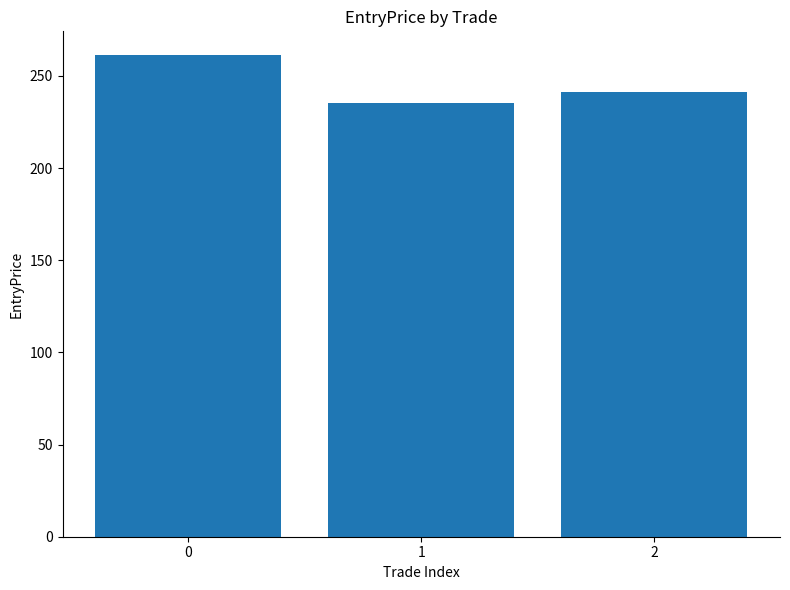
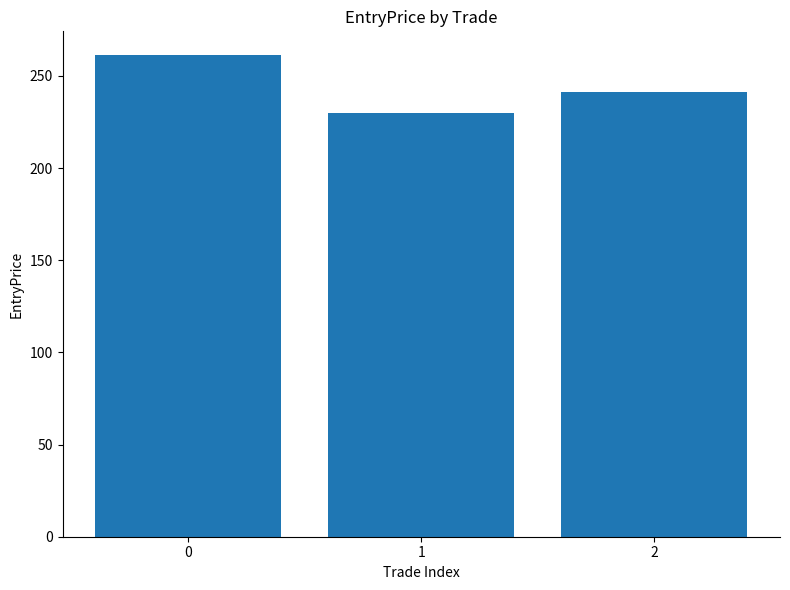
  {
    "0": 261,
-   "1": 235,
+   "1": 230,
    "2": 241
  }
